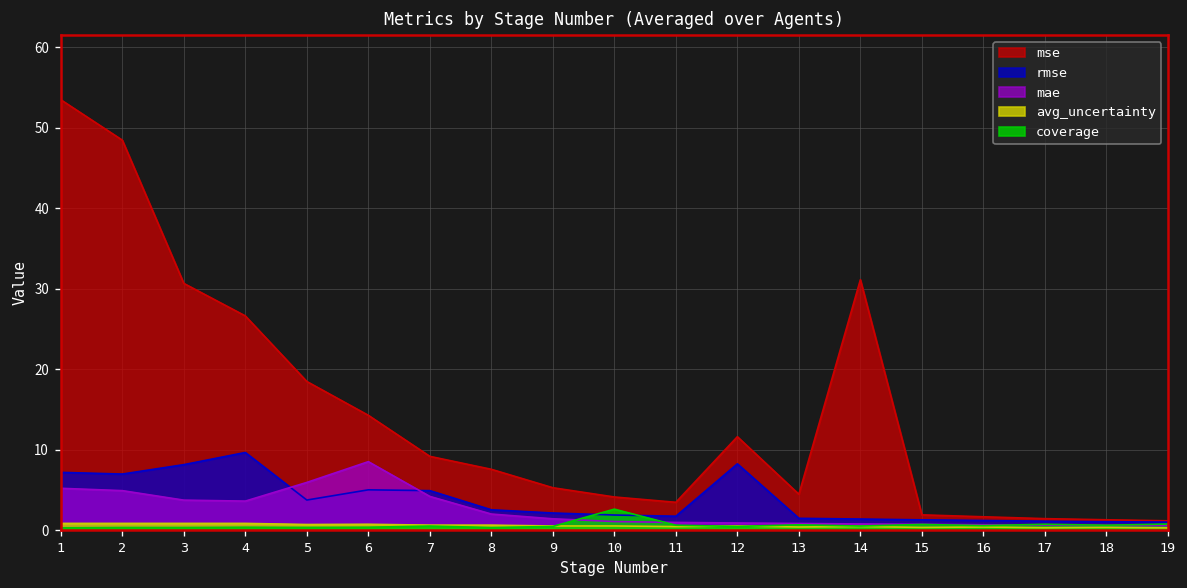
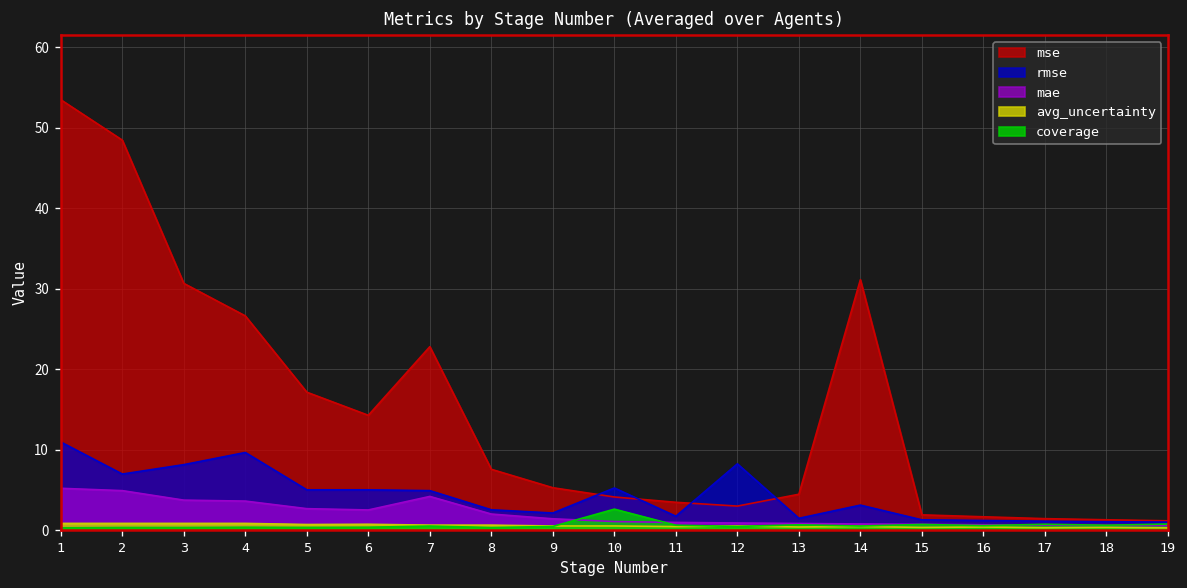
  {
    "mse": {
      "1": 53,
      "2": 48,
      "3": 31,
      "4": 27,
-     "5": 18,
+     "5": 17,
      "6": 14,
-     "7": 9,
+     "7": 23,
      "8": 8,
      "9": 5,
      "10": 4,
      "11": 3,
-     "12": 12,
+     "12": 3,
      "13": 4,
      "14": 31,
      "15": 2,
      "16": 2
    },
    "rmse": {
-     "1": 7,
+     "1": 11,
      "2": 7,
      "3": 8,
      "4": 10,
-     "5": 4,
+     "5": 5,
      "6": 5,
      "7": 5,
      "8": 3,
      "9": 2,
-     "10": 2,
+     "10": 5,
      "11": 2,
      "12": 8,
      "13": 1,
-     "14": 1,
+     "14": 3,
      "15": 1,
      "16": 1
    },
    "mae": {
      "1": 5,
      "2": 5,
      "3": 4,
      "4": 4,
-     "5": 6,
-     "6": 9,
+     "5": 3,
+     "6": 3,
      "7": 4,
      "8": 2,
      "9": 1,
      "10": 1
    },
    "avg_uncertainty": {
      "1": 1,
      "2": 1,
      "3": 1,
      "4": 1,
      "10": 1
    },
    "coverage": {
      "1": 0,
      "2": 0,
      "3": 0,
      "4": 0,
      "10": 3
    }
  }
